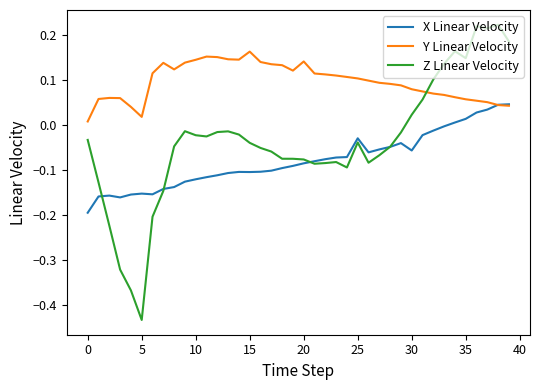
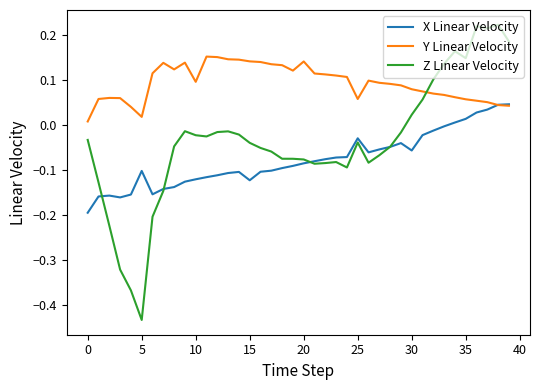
  {
    "X Linear Velocity": {
      "0": -0.20,
-     "5": -0.15,
+     "5": -0.10,
      "10": -0.12,
-     "15": -0.10,
+     "15": -0.12,
      "20": -0.09,
      "25": -0.03,
      "30": -0.06,
      "35": 0.01
    },
    "Y Linear Velocity": {
      "0": 0.01,
      "5": 0.02,
-     "10": 0.14,
-     "15": 0.16,
+     "10": 0.10,
+     "15": 0.14,
      "20": 0.14,
-     "25": 0.10,
+     "25": 0.06,
      "30": 0.08,
      "35": 0.06
    },
    "Z Linear Velocity": {
      "0": -0.03,
      "5": -0.43,
      "10": -0.02,
      "15": -0.04,
      "20": -0.08,
      "25": -0.04,
      "30": 0.02
    }
  }
